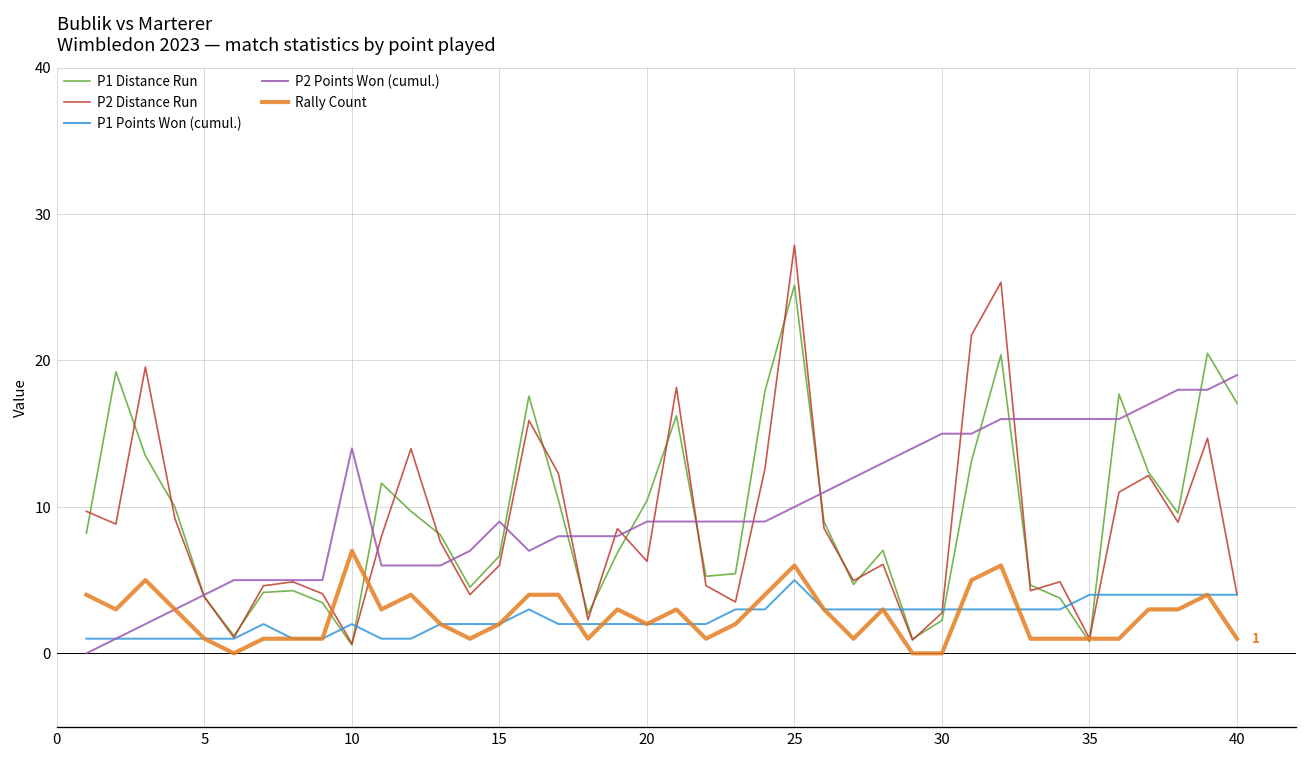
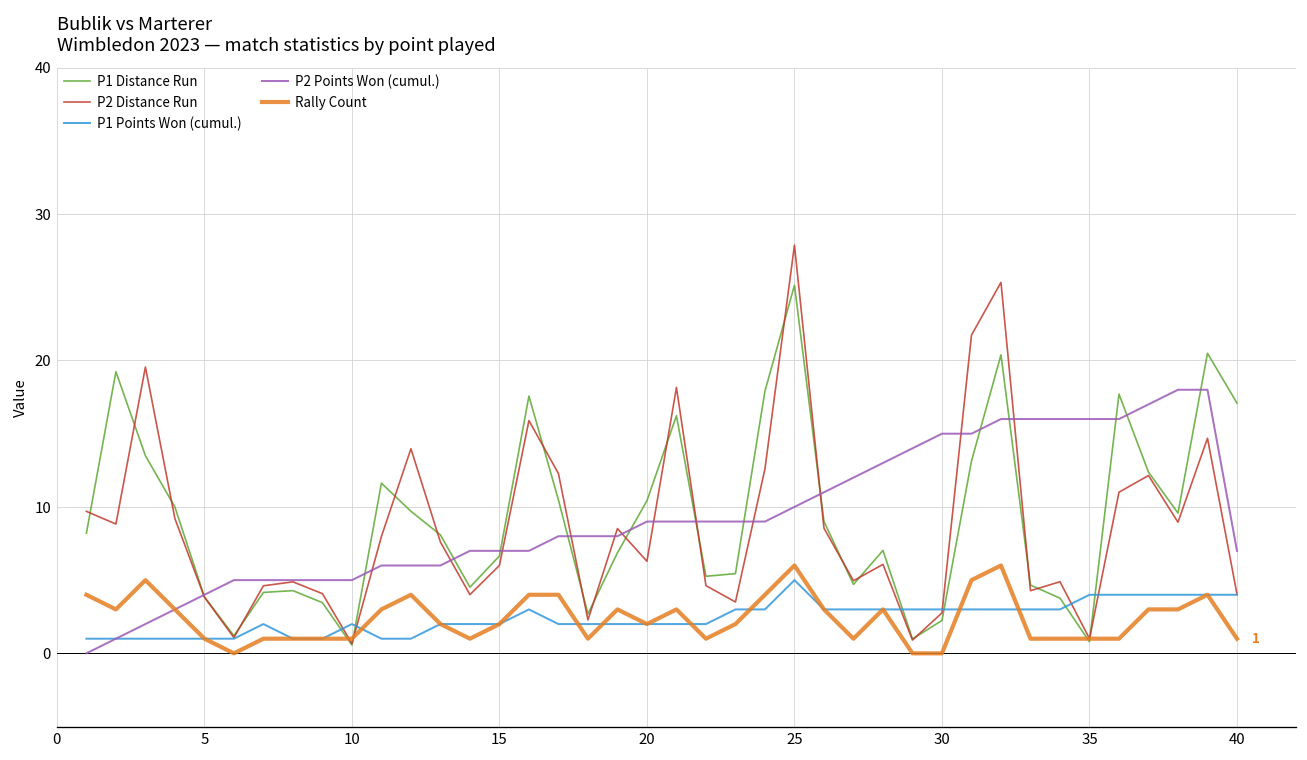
  {
    "P1 Distance Run": {
      "15": 6.7,
      "20": 10.4,
      "25": 25,
      "30": 2.2,
      "35": 0.8,
      "40": 17
    },
    "P2 Distance Run": {
      "15": 6,
      "20": 6.3,
      "25": 28,
      "30": 2.8
    },
    "P1 Points Won (cumul.)": {
      "10": 2,
      "25": 5,
      "30": 3,
      "35": 4
    },
    "P2 Points Won (cumul.)": {
-     "10": 14,
-     "15": 9,
+     "10": 5,
+     "15": 7,
      "20": 9,
      "25": 10,
      "30": 15,
      "35": 16,
-     "40": 19
+     "40": 7
    },
    "Rally Count": {
-     "10": 7,
+     "10": 1,
      "25": 6,
      "30": 0
    }
  }
